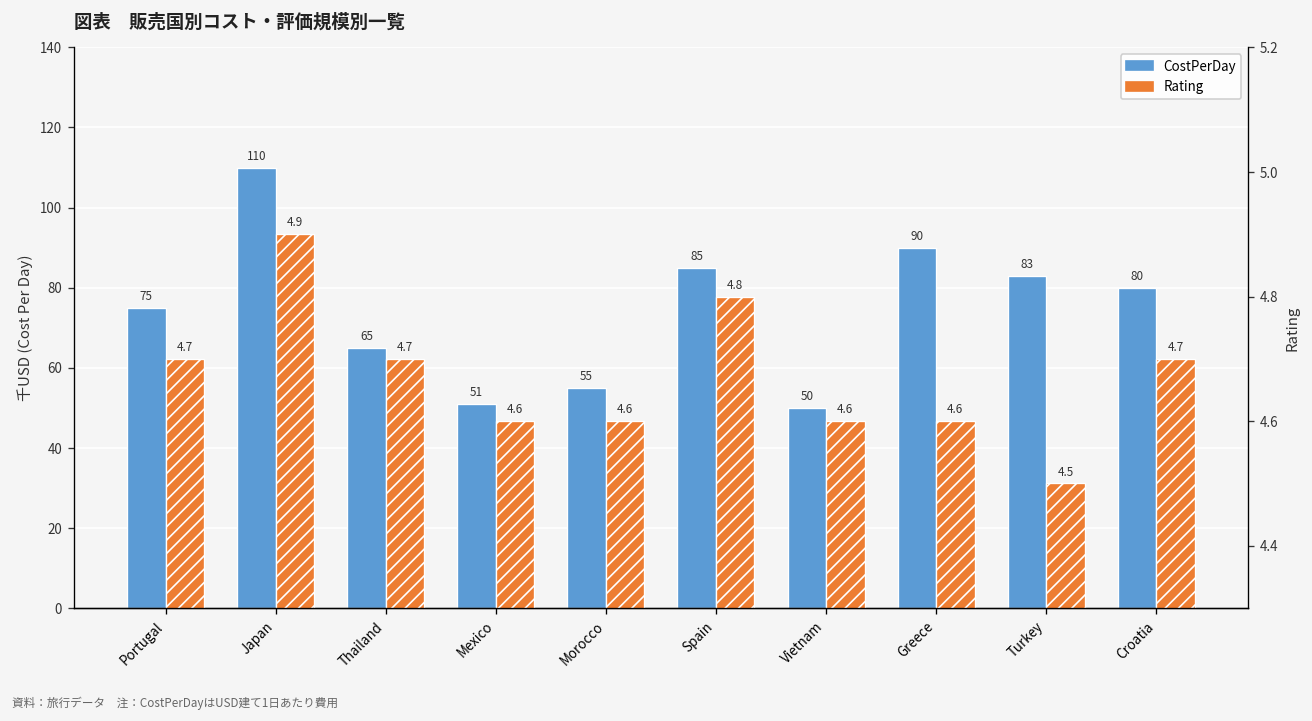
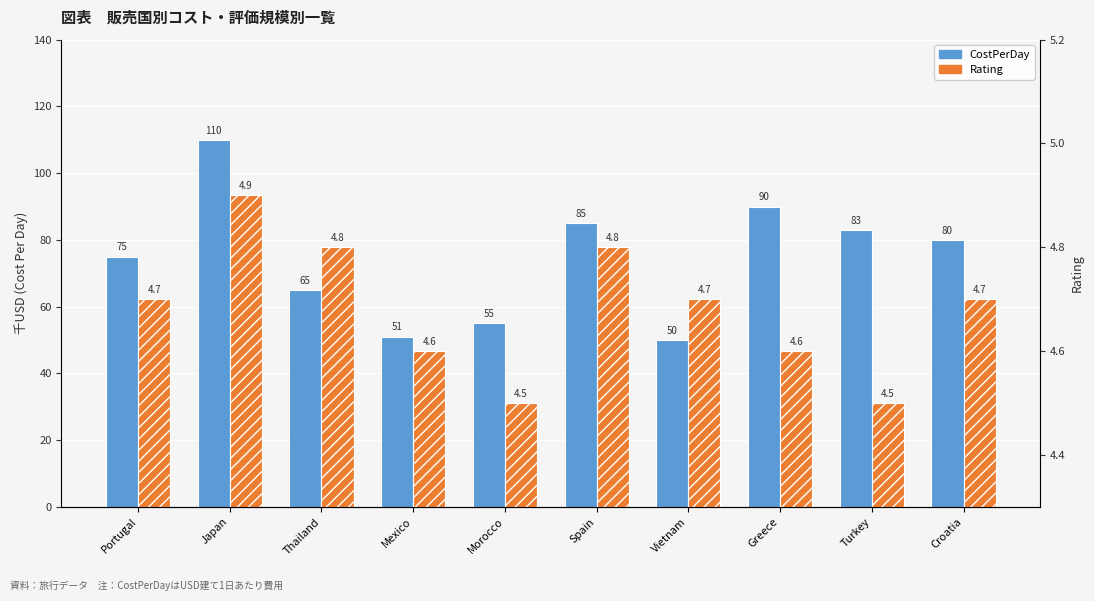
  {
    "CostPerDay": {
      "Portugal": 75,
      "Japan": 110,
      "Thailand": 65,
      "Mexico": 51,
      "Morocco": 55,
      "Spain": 85,
      "Vietnam": 50,
      "Greece": 90,
      "Turkey": 83,
      "Croatia": 80
    },
    "Rating": {
      "Portugal": 4.7,
      "Japan": 4.9,
-     "Thailand": 4.7,
+     "Thailand": 4.8,
      "Mexico": 4.6,
-     "Morocco": 4.6,
+     "Morocco": 4.5,
      "Spain": 4.8,
-     "Vietnam": 4.6,
+     "Vietnam": 4.7,
      "Greece": 4.6,
      "Turkey": 4.5,
      "Croatia": 4.7
    }
  }
